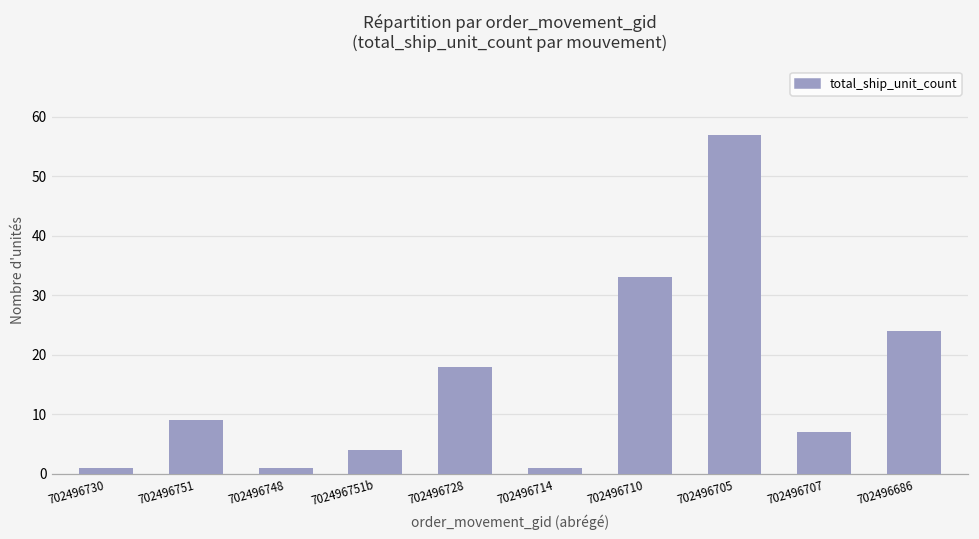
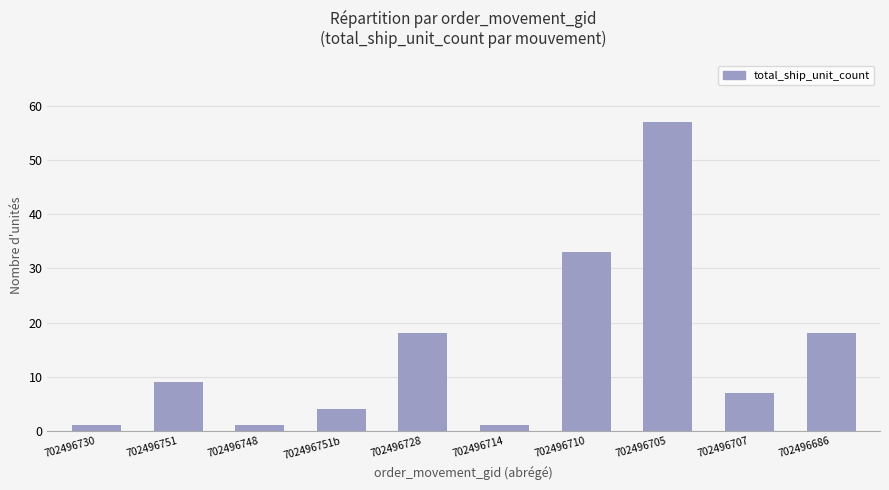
  {
    "702496730": 1,
    "702496751": 9,
    "702496748": 1,
    "702496751b": 4,
    "702496728": 18,
    "702496714": 1,
    "702496710": 33,
    "702496705": 57,
    "702496707": 7,
-   "702496686": 24
+   "702496686": 18
  }
